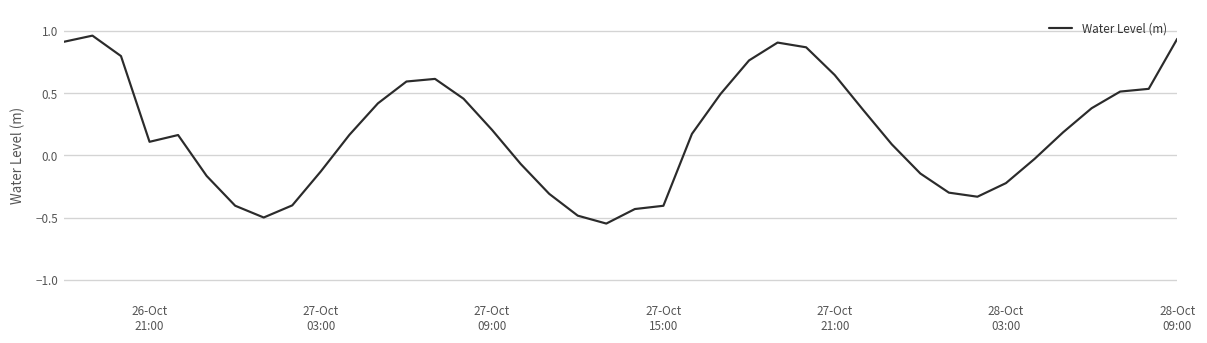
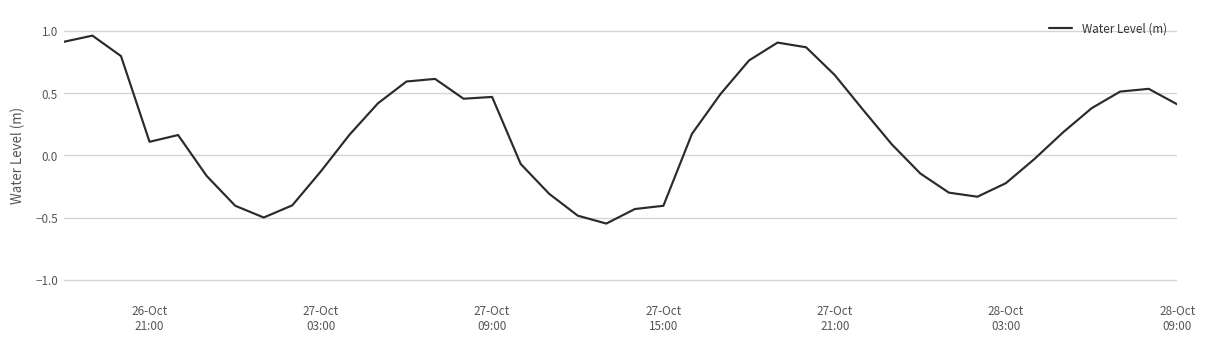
  {
    "26-Oct 21:00": 0.11,
    "27-Oct 03:00": -0.13,
-   "27-Oct 09:00": 0.20,
+   "27-Oct 09:00": 0.47,
    "27-Oct 15:00": -0.40,
    "27-Oct 21:00": 0.65,
    "28-Oct 03:00": -0.22,
-   "28-Oct 09:00": 0.94
+   "28-Oct 09:00": 0.41
  }
